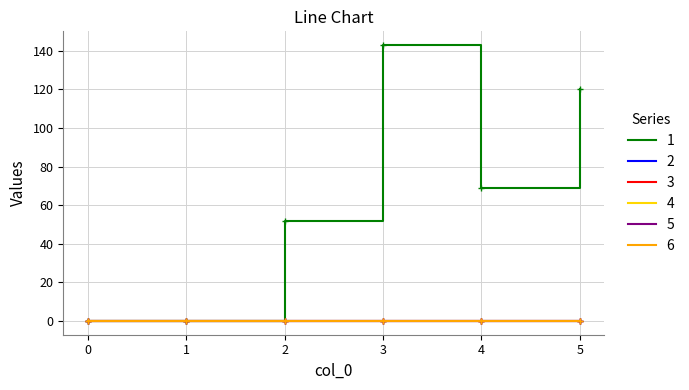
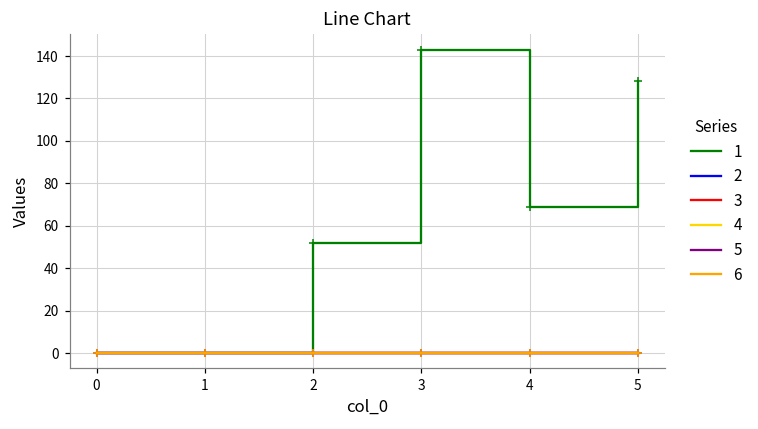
  {
    "1": {
      "2": 52,
      "3": 143,
      "4": 69,
-     "5": 120
+     "5": 128
    },
    "6": {
      "2": 0,
      "3": 0,
      "4": 0,
      "5": 0
    }
  }
